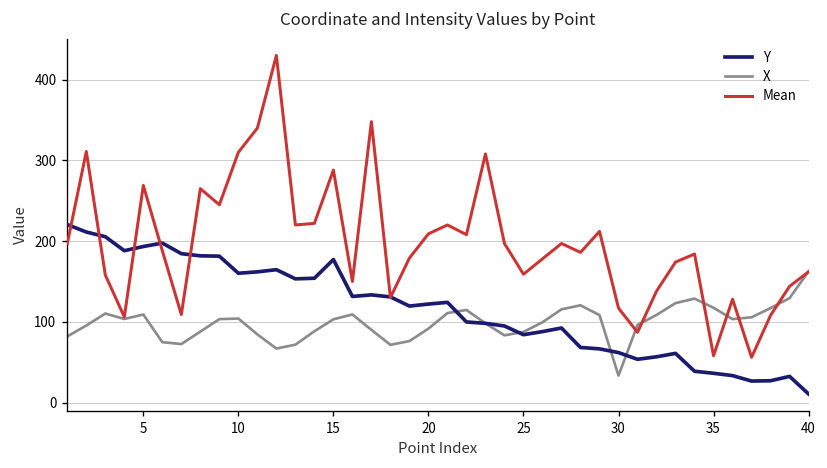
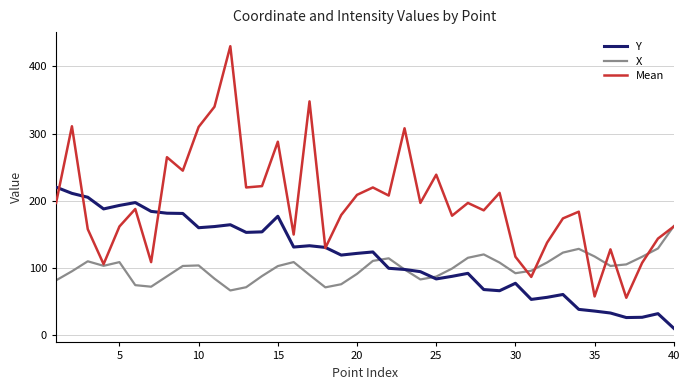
  {
    "Y": {
      "5": 190,
      "10": 160,
      "15": 180,
      "20": 120,
-     "30": 60,
+     "30": 80,
      "35": 40,
      "40": 10
    },
    "X": {
      "5": 110,
      "10": 100,
      "15": 100,
      "20": 90,
-     "30": 30,
+     "30": 90,
      "35": 120
    },
    "Mean": {
-     "5": 270,
+     "5": 160,
      "10": 310,
      "15": 290,
      "20": 210,
-     "25": 160,
+     "25": 240,
      "30": 120,
      "35": 60
    }
  }
